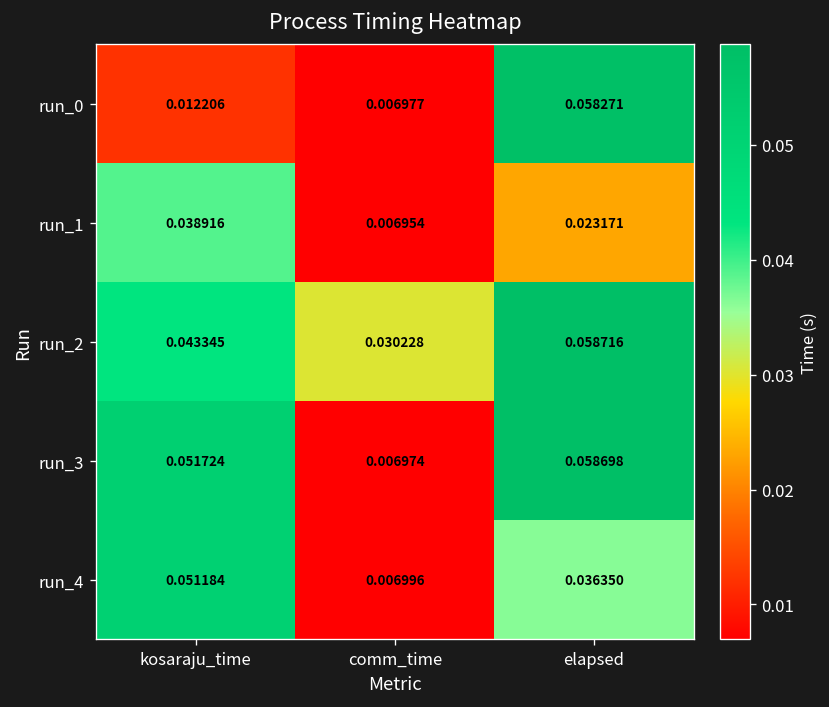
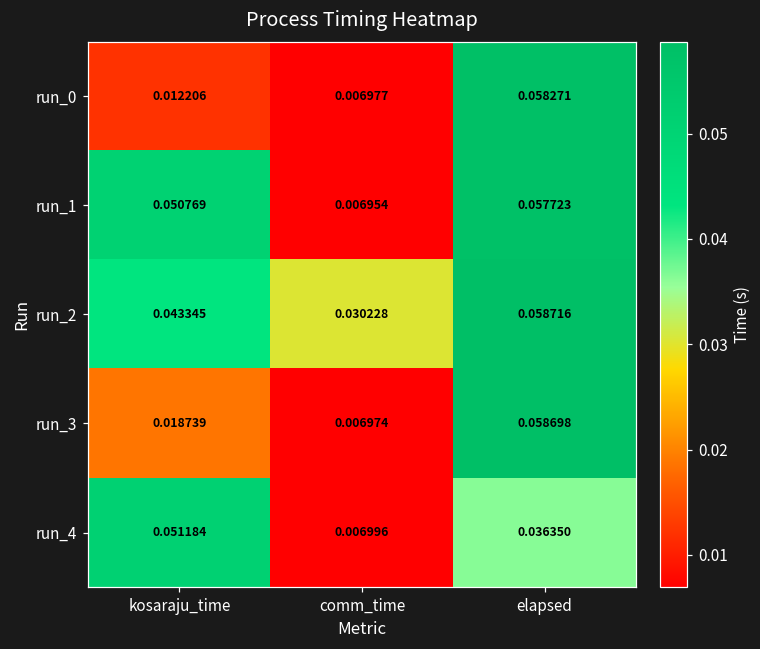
  {
    "run_0": {
      "kosaraju_time": 0.012206,
      "comm_time": 0.006977,
      "elapsed": 0.058271
    },
    "run_1": {
-     "kosaraju_time": 0.038916,
+     "kosaraju_time": 0.050769,
      "comm_time": 0.006954,
-     "elapsed": 0.023171
+     "elapsed": 0.057723
    },
    "run_2": {
      "kosaraju_time": 0.043345,
      "comm_time": 0.030228,
      "elapsed": 0.058716
    },
    "run_3": {
-     "kosaraju_time": 0.051724,
+     "kosaraju_time": 0.018739,
      "comm_time": 0.006974,
      "elapsed": 0.058698
    },
    "run_4": {
      "kosaraju_time": 0.051184,
      "comm_time": 0.006996,
      "elapsed": 0.036350
    }
  }
